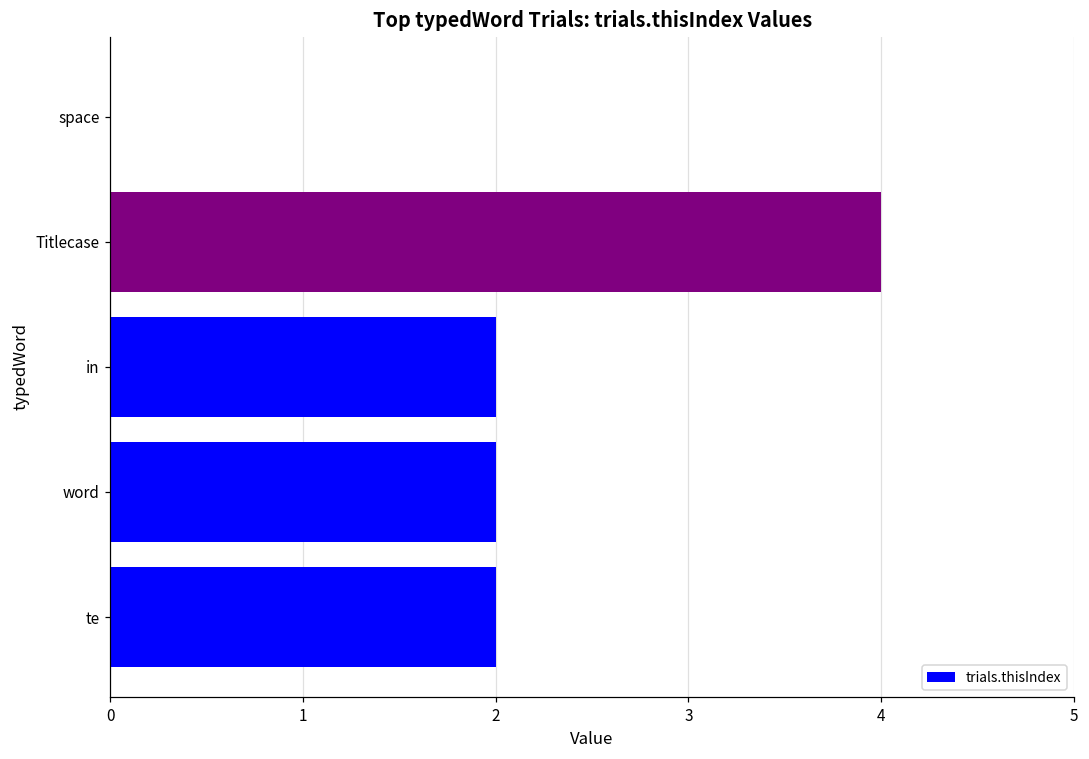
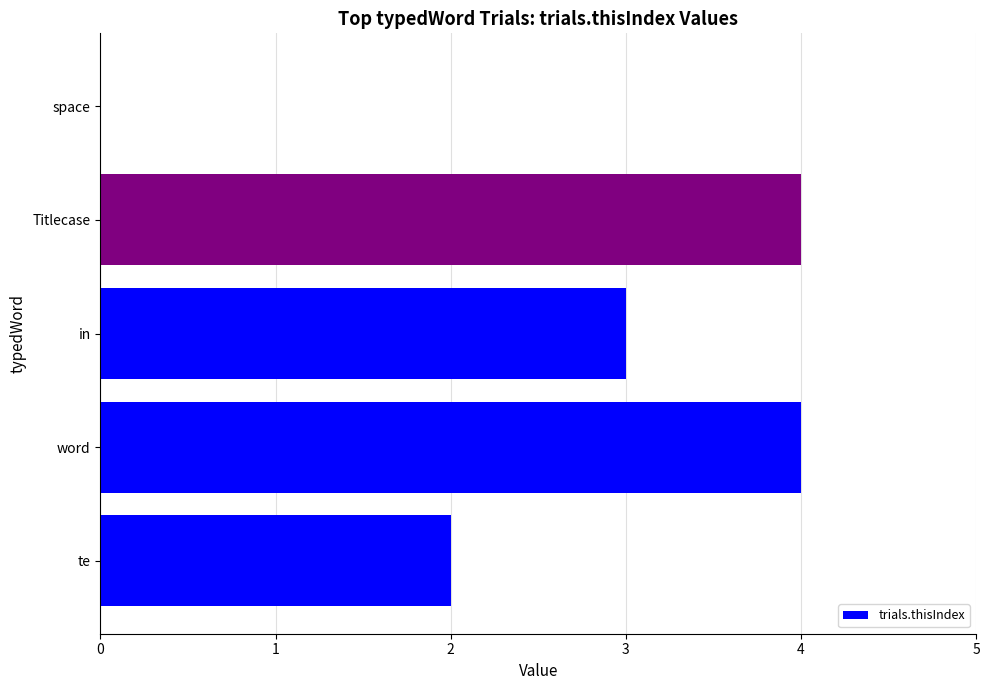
  {
    "space": 0,
    "Titlecase": 4,
-   "in": 2,
-   "word": 2,
+   "in": 3,
+   "word": 4,
    "te": 2
  }
